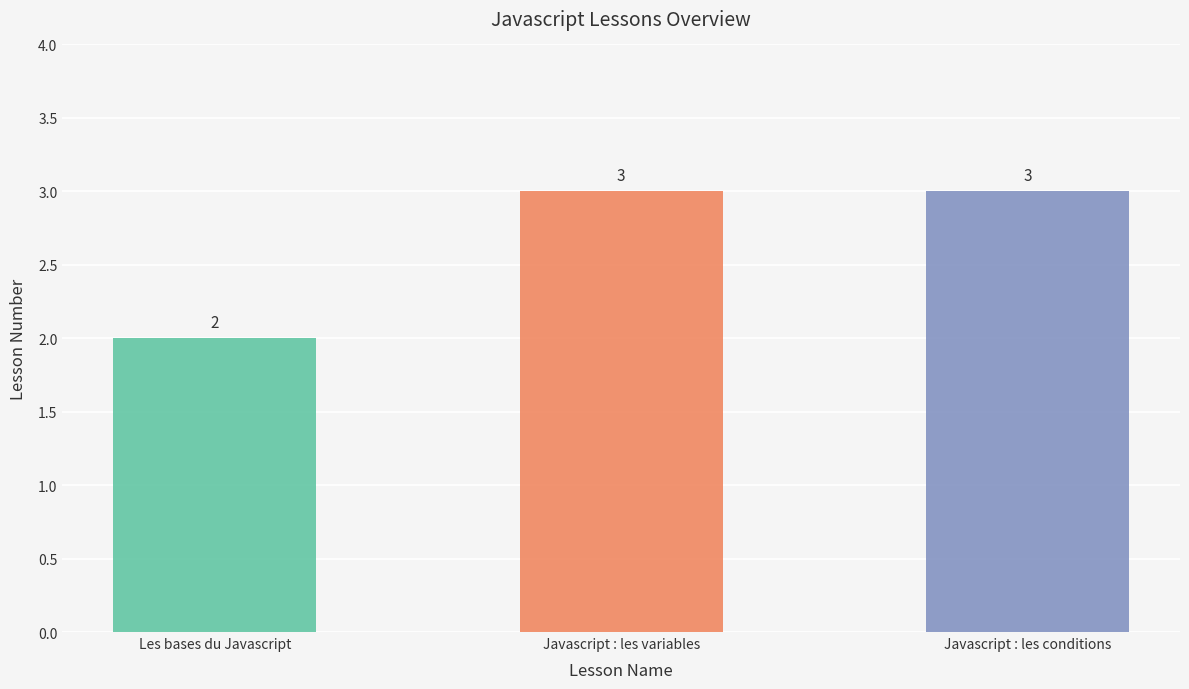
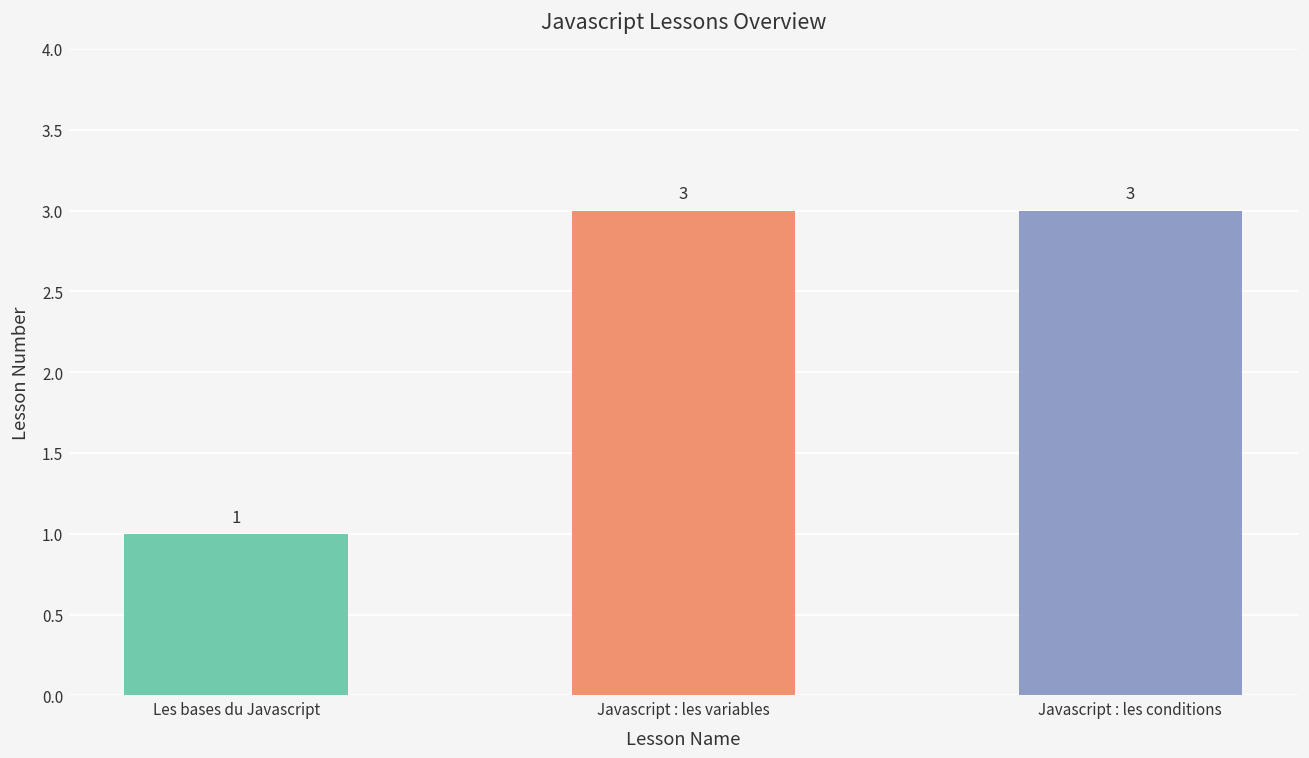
  {
-   "Les bases du Javascript": 2,
+   "Les bases du Javascript": 1,
    "Javascript : les variables": 3,
    "Javascript : les conditions": 3
  }
